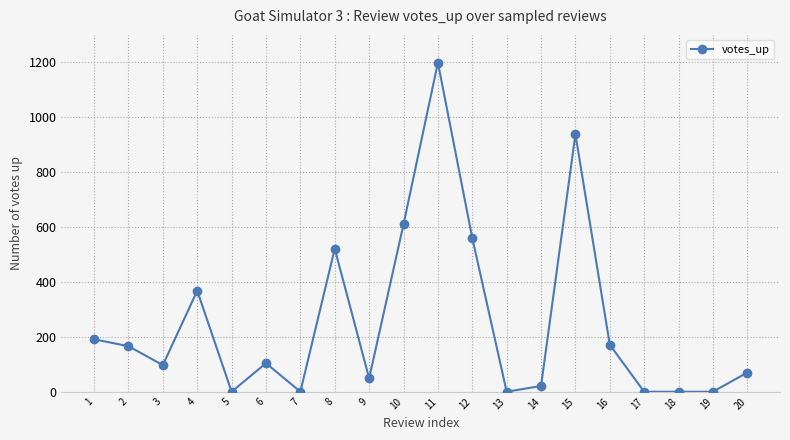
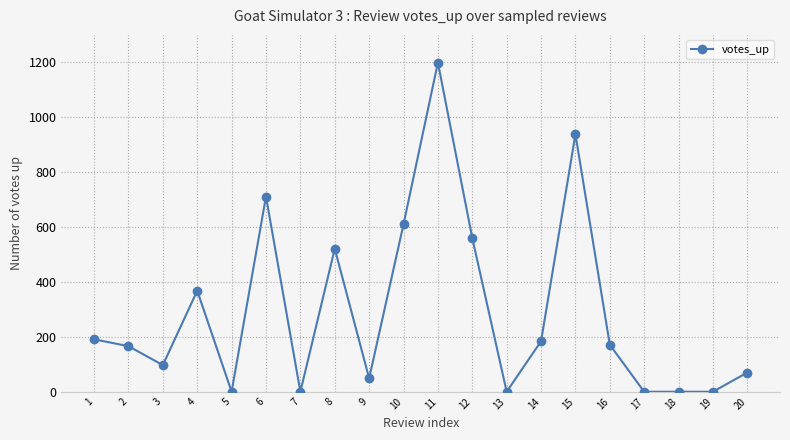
  {
    "1": 190,
    "2": 170,
    "3": 100,
    "4": 370,
    "5": 0,
-   "6": 100,
+   "6": 710,
    "7": 0,
    "8": 520,
    "9": 50,
    "10": 610,
    "11": 1200,
    "12": 560,
    "13": 0,
-   "14": 20,
+   "14": 180,
    "15": 940,
    "16": 170,
    "17": 0,
    "18": 0,
    "19": 0,
    "20": 70
  }
